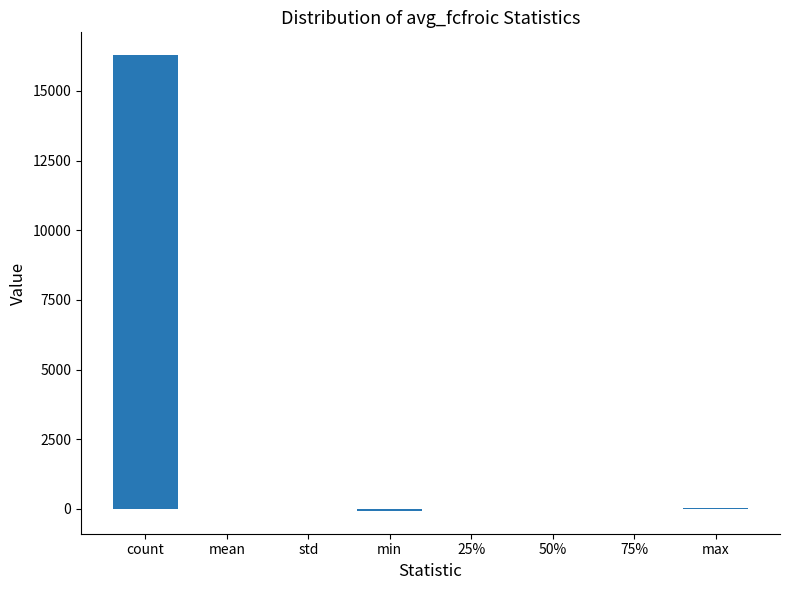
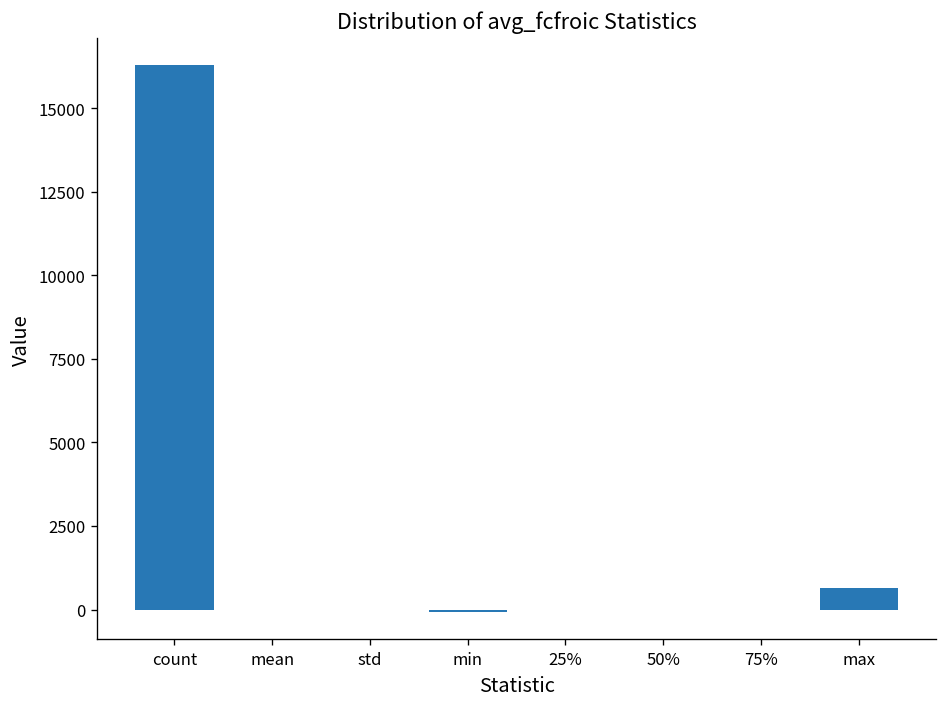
  {
    "count": 16300,
-   "max": 0
+   "max": 600
  }
